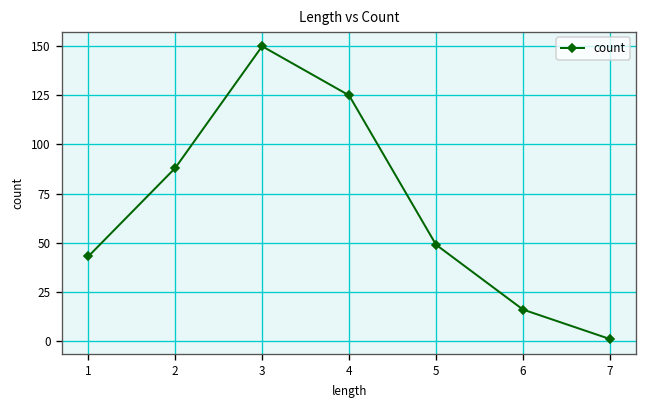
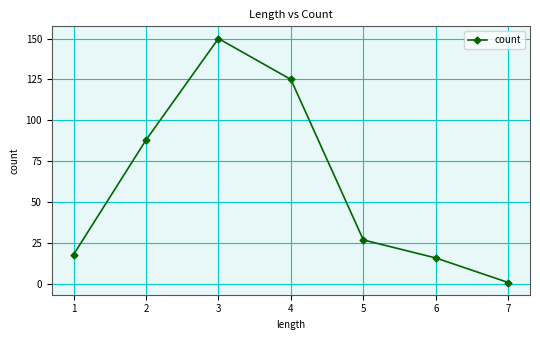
  {
-   "1": 43,
+   "1": 18,
    "2": 88,
    "3": 150,
    "4": 125,
-   "5": 49,
+   "5": 27,
    "6": 16,
    "7": 1
  }
